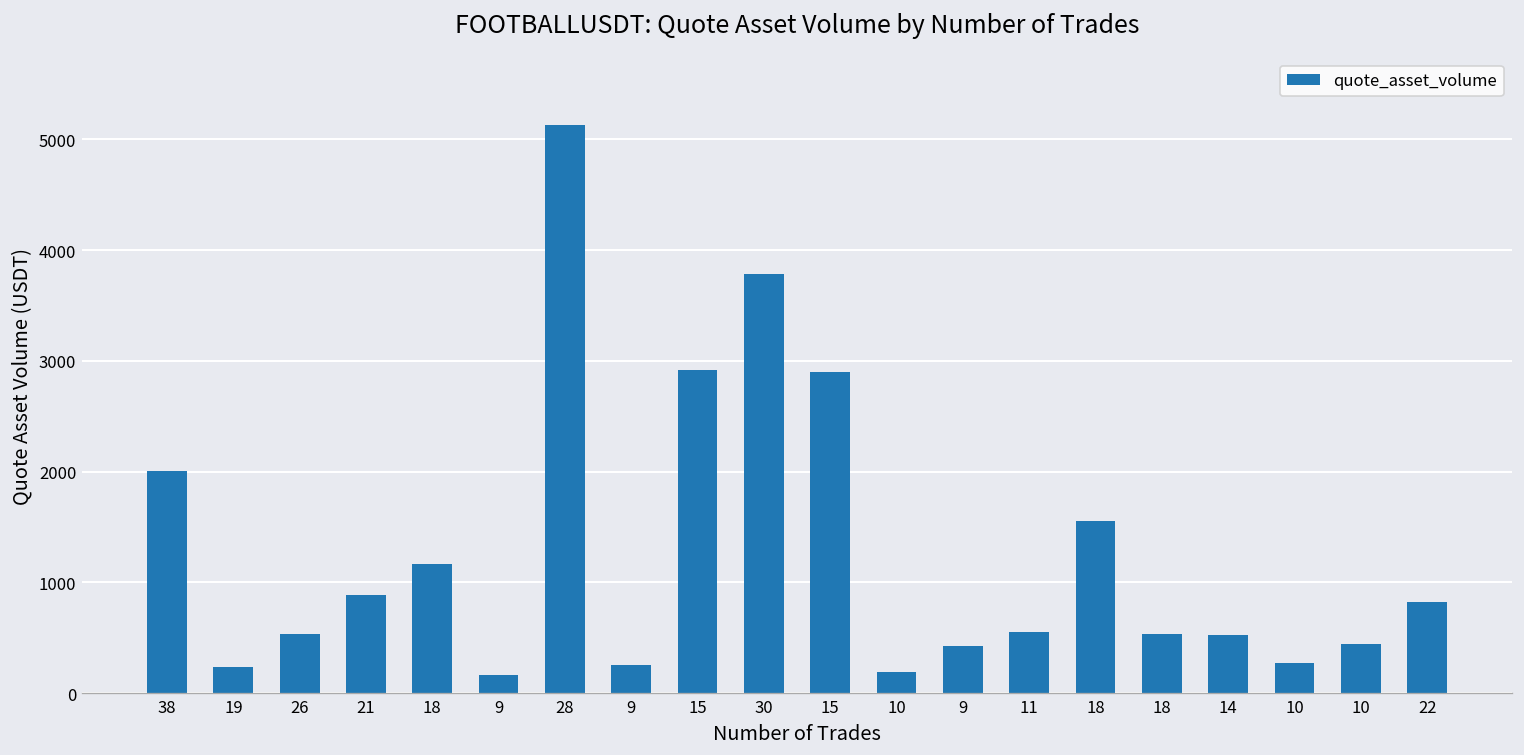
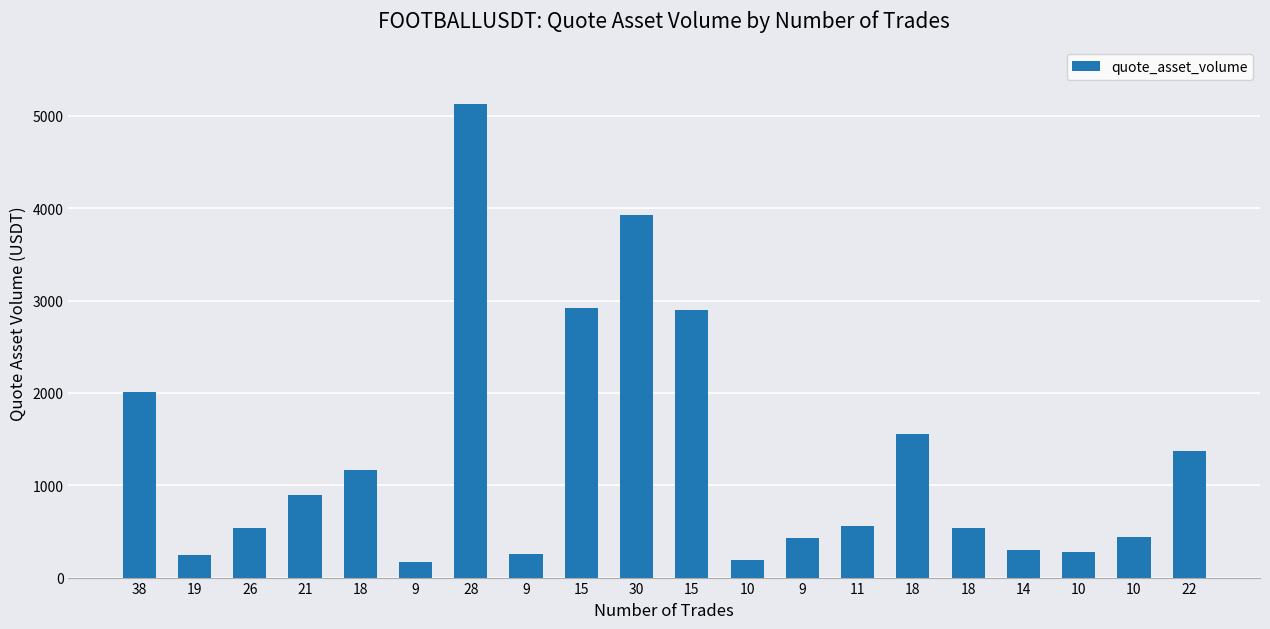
  {
    "38": 2000,
    "19": 200,
    "26": 500,
    "21": 900,
    "28": 5100,
-   "30": 3800,
+   "30": 3900,
    "11": 600,
-   "14": 500,
-   "22": 800
+   "14": 300,
+   "22": 1400
  }
